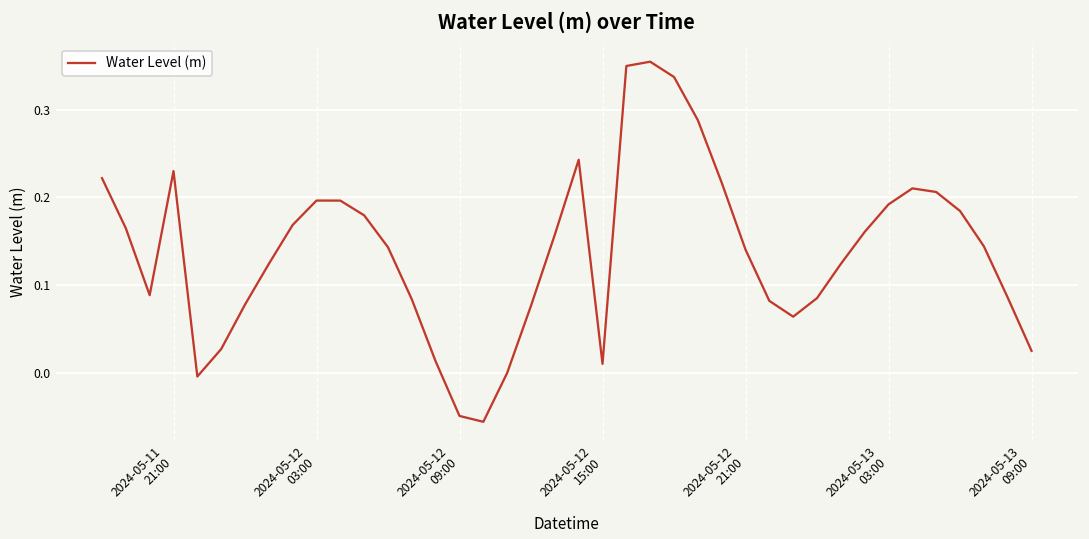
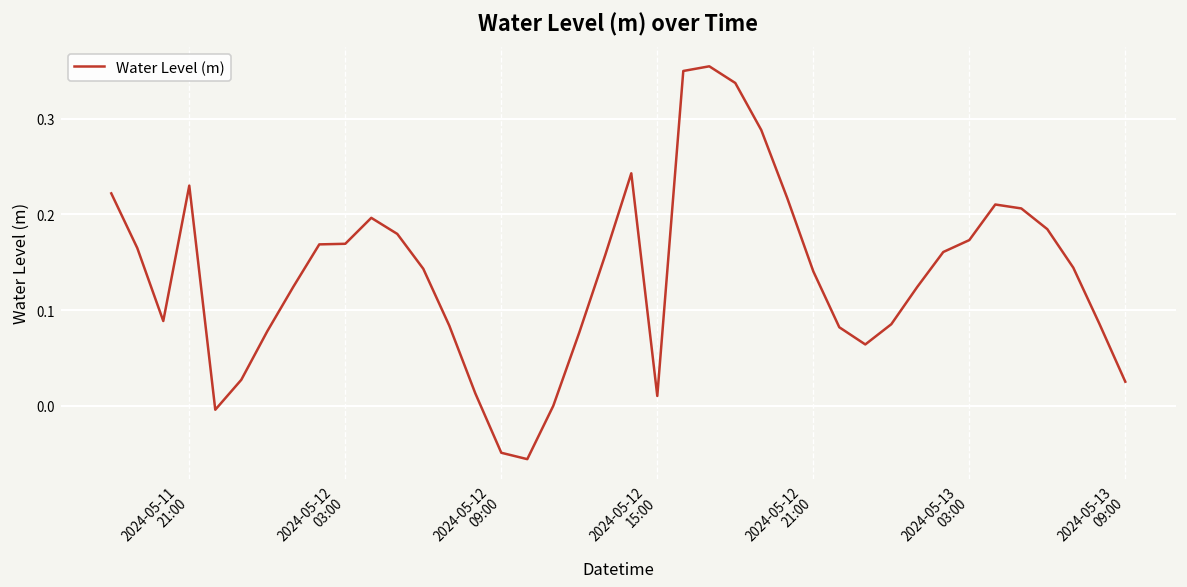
  {
    "2024-05-11 21:00": 0.23,
-   "2024-05-12 03:00": 0.20,
+   "2024-05-12 03:00": 0.17,
    "2024-05-12 09:00": -0.05,
    "2024-05-12 15:00": 0.01,
    "2024-05-12 21:00": 0.14,
-   "2024-05-13 03:00": 0.19,
+   "2024-05-13 03:00": 0.17,
    "2024-05-13 09:00": 0.03
  }
